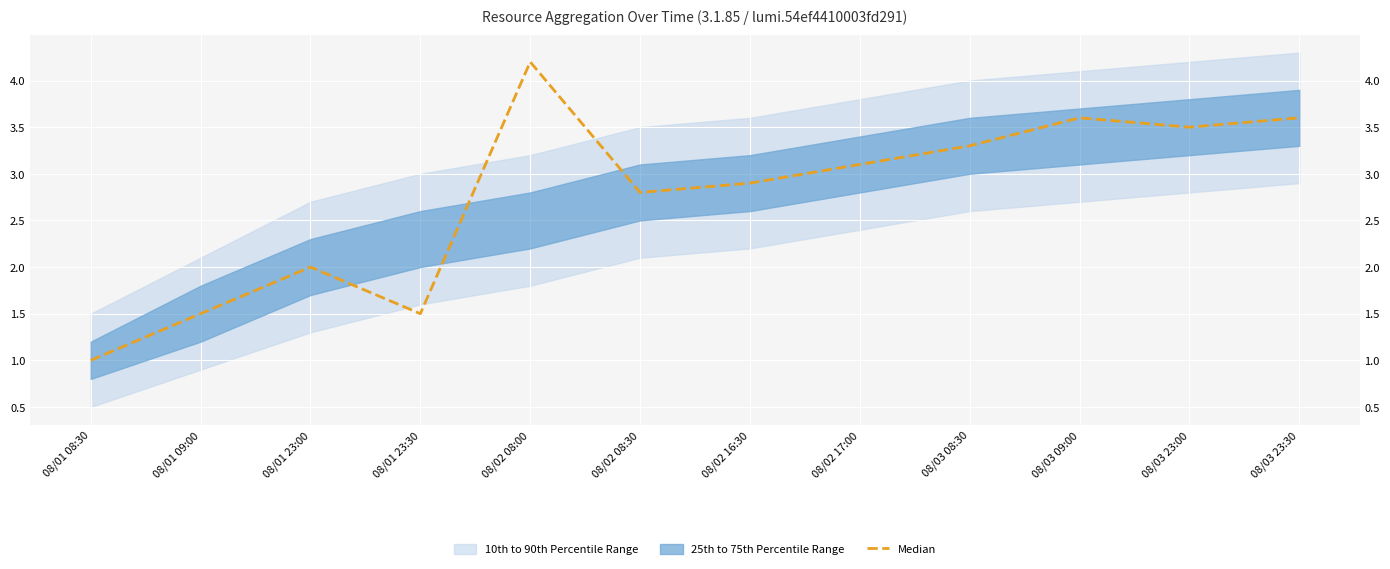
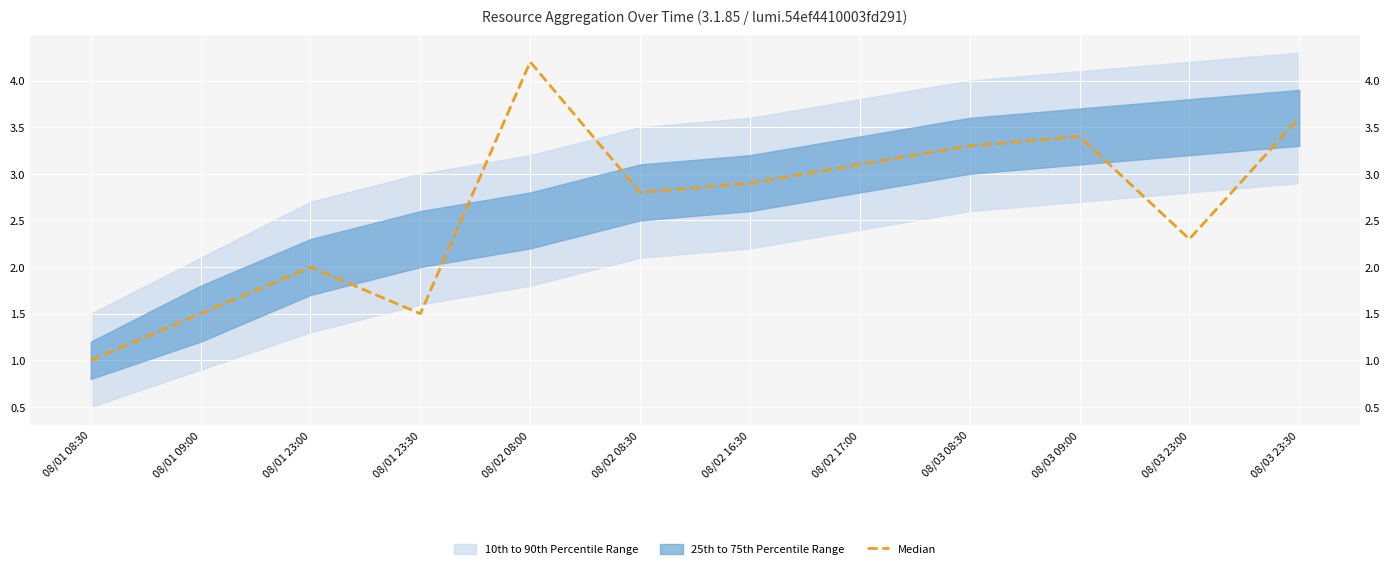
  {
    "Median": {
      "08/01 08:30": 1.0,
      "08/01 09:00": 1.5,
      "08/01 23:00": 2.0,
      "08/01 23:30": 1.5,
      "08/02 08:00": 4.2,
      "08/02 08:30": 2.8,
      "08/02 16:30": 2.9,
      "08/02 17:00": 3.1,
      "08/03 08:30": 3.3,
-     "08/03 09:00": 3.6,
-     "08/03 23:00": 3.5,
+     "08/03 09:00": 3.4,
+     "08/03 23:00": 2.3,
      "08/03 23:30": 3.6
    }
  }
